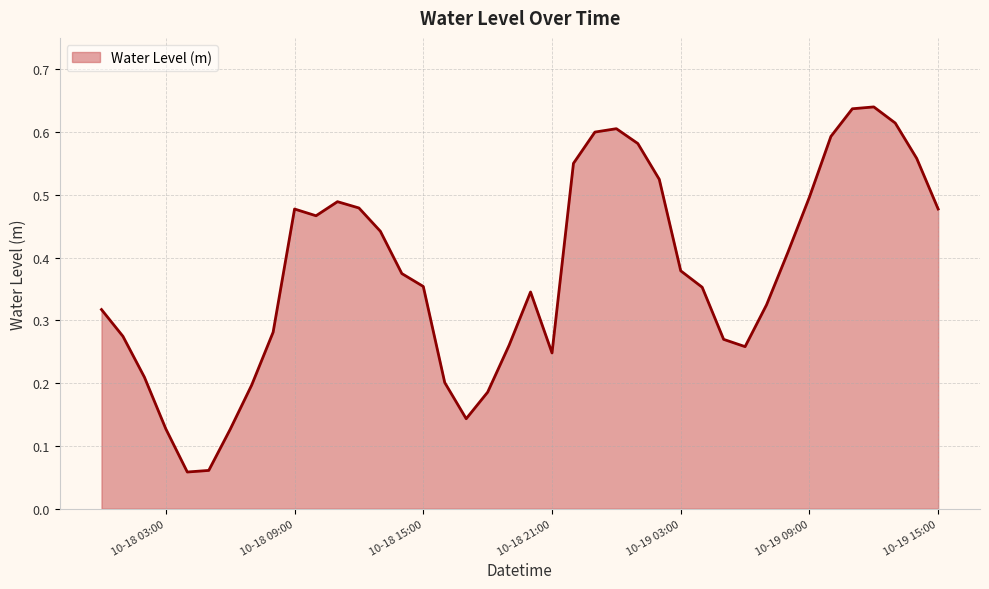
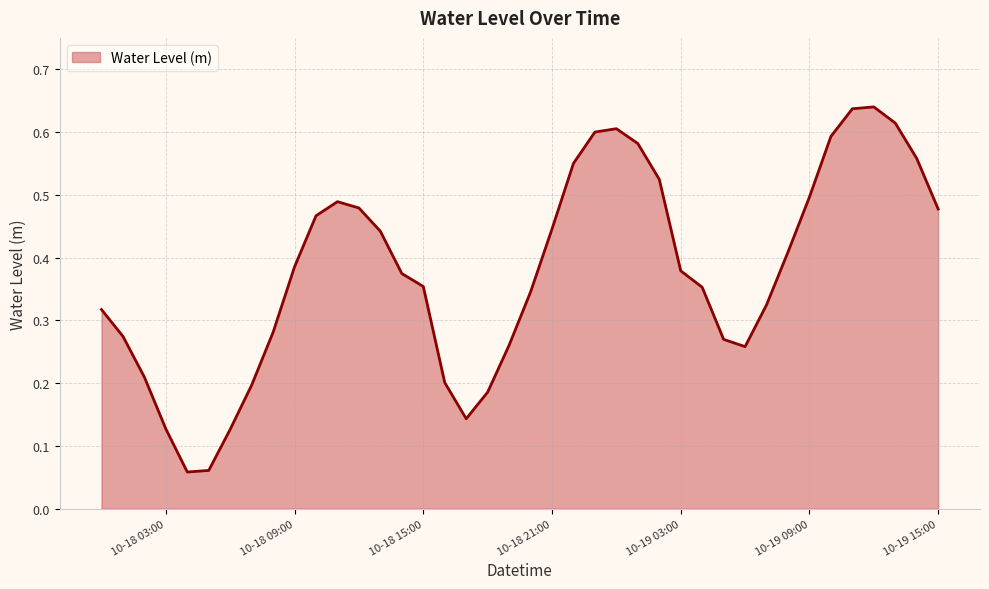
  {
    "10-18 03:00": 0.13,
-   "10-18 09:00": 0.48,
+   "10-18 09:00": 0.39,
    "10-18 15:00": 0.35,
-   "10-18 21:00": 0.25,
+   "10-18 21:00": 0.45,
    "10-19 03:00": 0.38,
    "10-19 09:00": 0.50,
    "10-19 15:00": 0.48
  }
